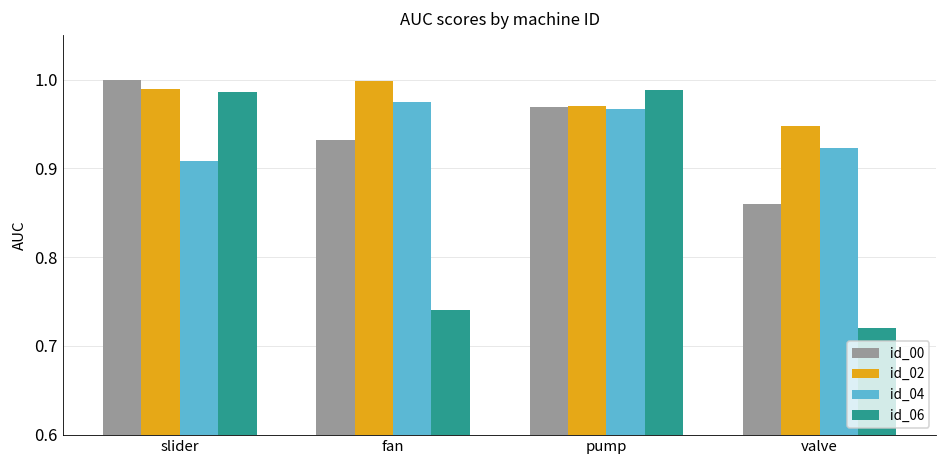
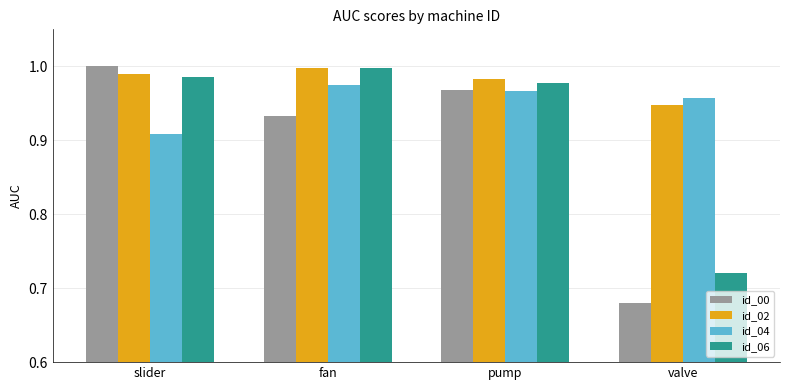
  {
    "id_00": {
      "slider": 1.00,
      "fan": 0.93,
      "pump": 0.97,
-     "valve": 0.86
+     "valve": 0.68
    },
    "id_02": {
      "slider": 0.99,
      "fan": 1.00,
-     "pump": 0.97,
+     "pump": 0.98,
      "valve": 0.95
    },
    "id_04": {
      "slider": 0.91,
      "fan": 0.98,
      "pump": 0.97,
-     "valve": 0.92
+     "valve": 0.96
    },
    "id_06": {
      "slider": 0.99,
-     "fan": 0.74,
-     "pump": 0.99,
+     "fan": 1.00,
+     "pump": 0.98,
      "valve": 0.72
    }
  }
